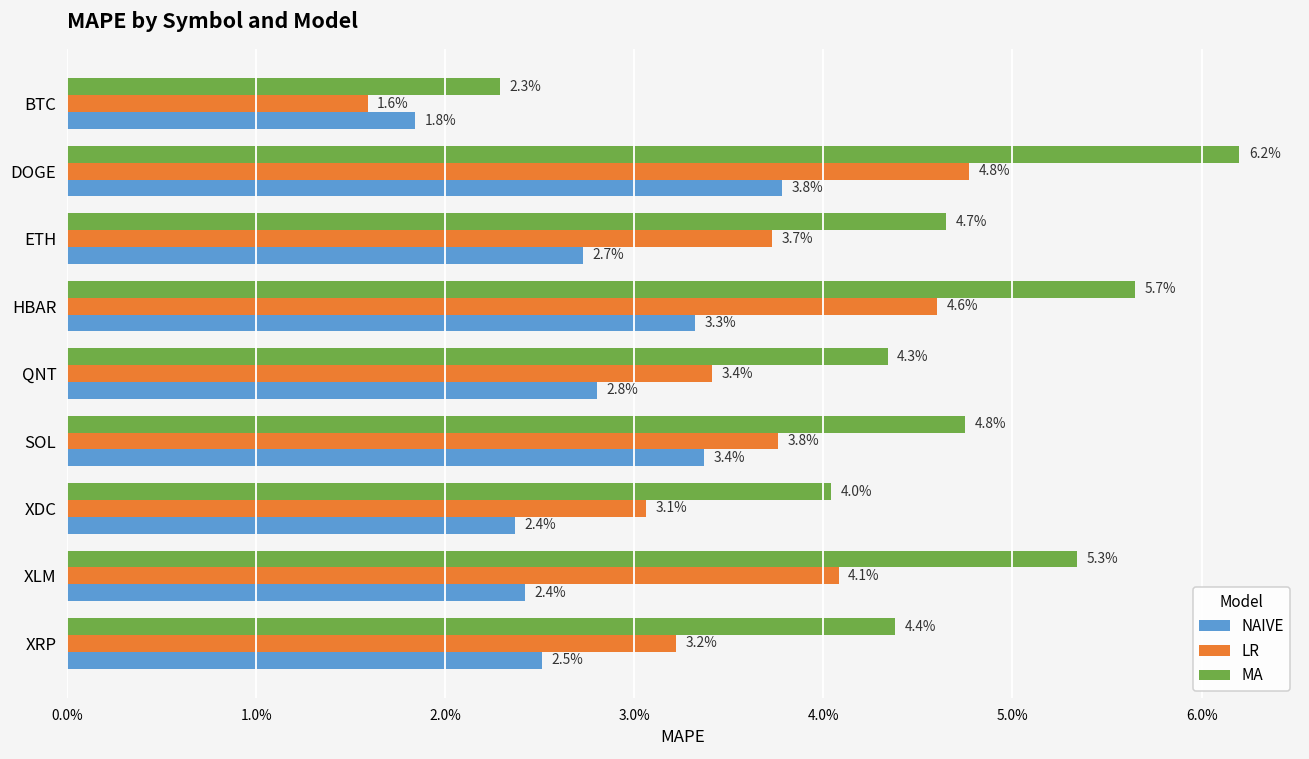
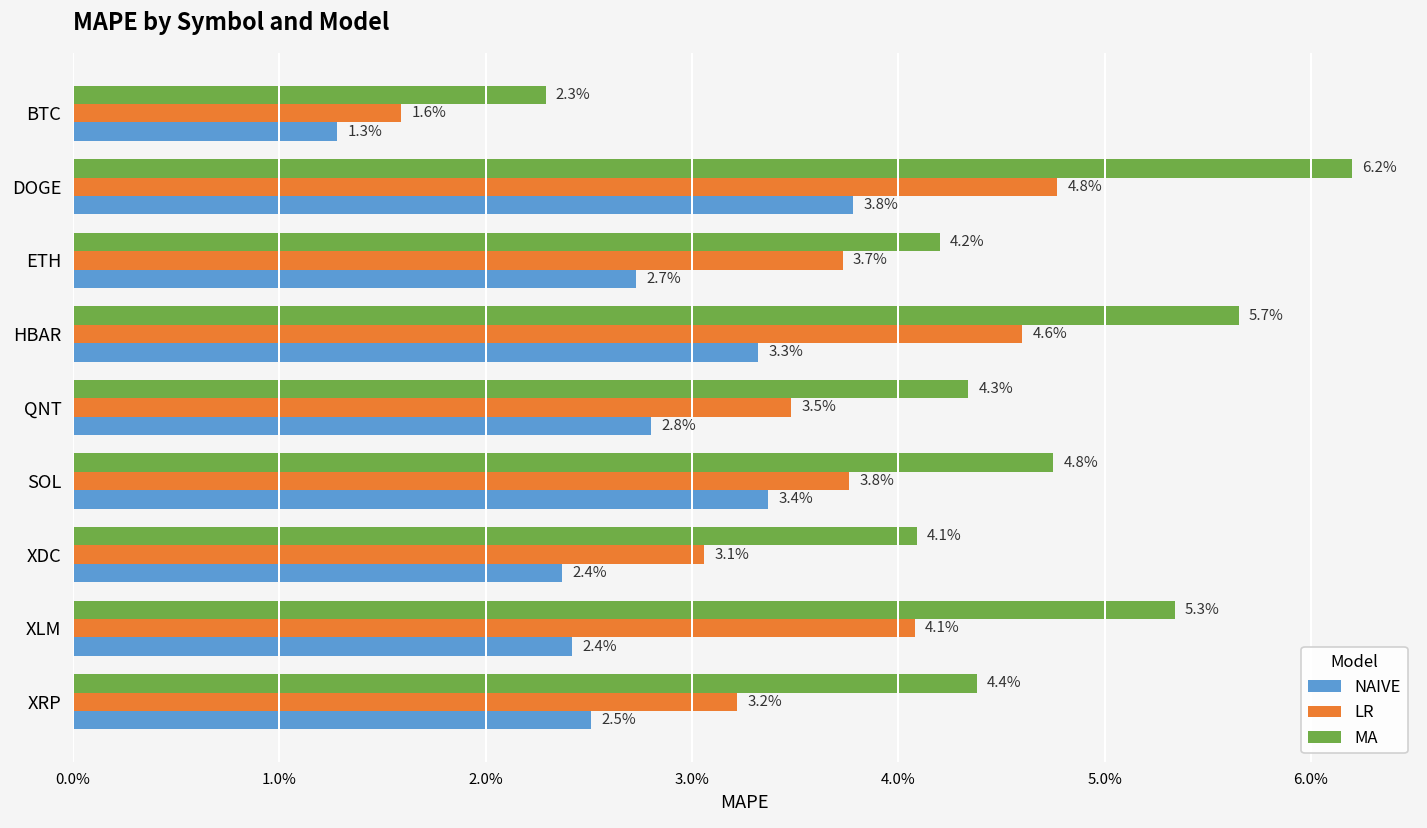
  {
    "NAIVE": {
-     "BTC": "1.8%",
+     "BTC": "1.3%",
      "DOGE": "3.8%",
      "ETH": "2.7%",
      "HBAR": "3.3%",
      "QNT": "2.8%",
      "SOL": "3.4%",
      "XDC": "2.4%",
      "XLM": "2.4%",
      "XRP": "2.5%"
    },
    "LR": {
      "BTC": "1.6%",
      "DOGE": "4.8%",
      "ETH": "3.7%",
      "HBAR": "4.6%",
-     "QNT": "3.4%",
+     "QNT": "3.5%",
      "SOL": "3.8%",
      "XDC": "3.1%",
      "XLM": "4.1%",
      "XRP": "3.2%"
    },
    "MA": {
      "BTC": "2.3%",
      "DOGE": "6.2%",
-     "ETH": "4.7%",
+     "ETH": "4.2%",
      "HBAR": "5.7%",
      "QNT": "4.3%",
      "SOL": "4.8%",
-     "XDC": "4.0%",
+     "XDC": "4.1%",
      "XLM": "5.3%",
      "XRP": "4.4%"
    }
  }
